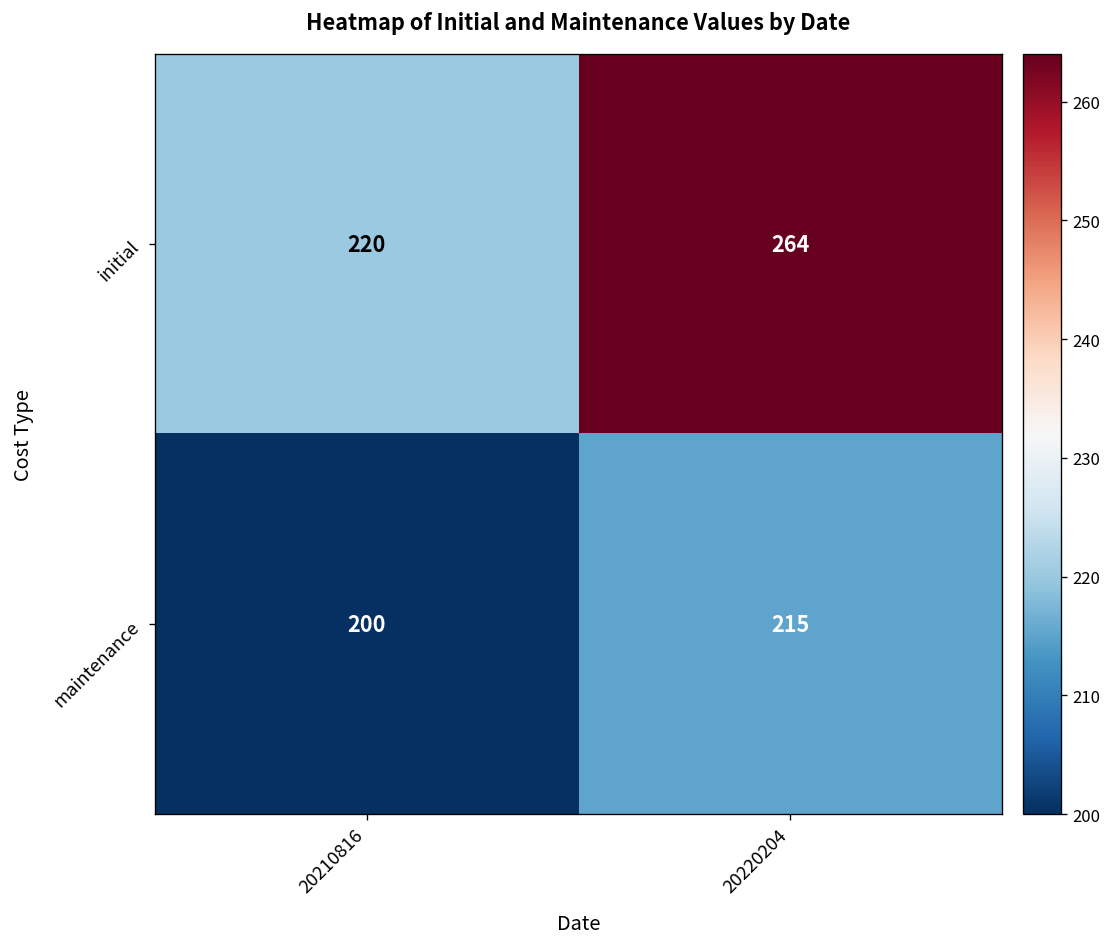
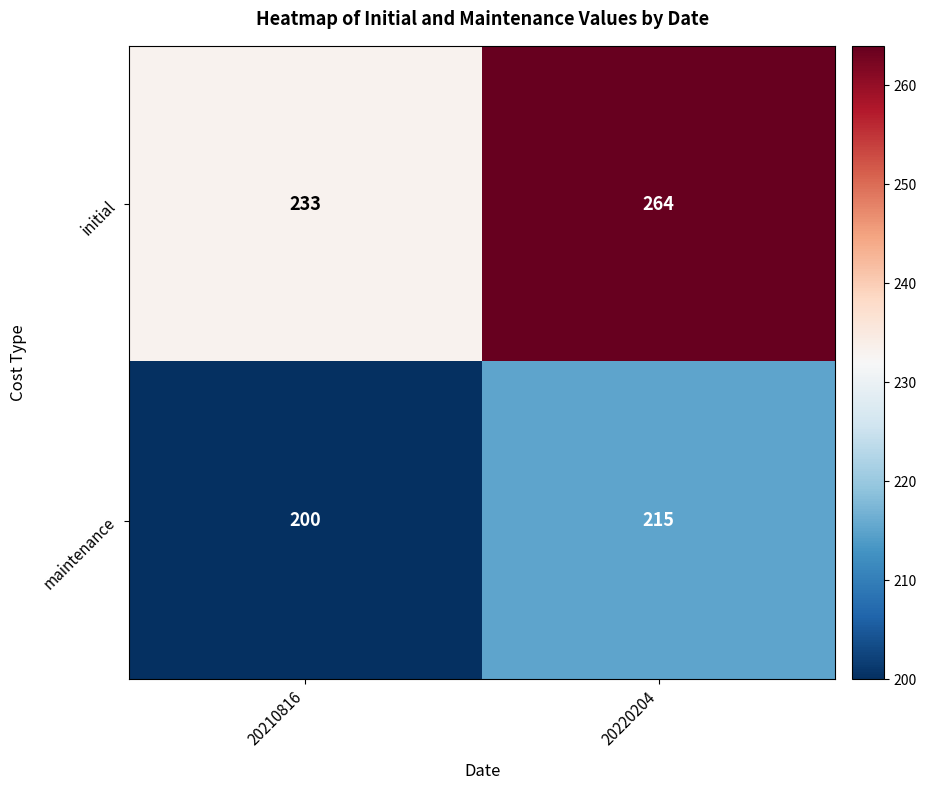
  {
    "initial": {
-     "20210816": 220,
+     "20210816": 233,
      "20220204": 264
    },
    "maintenance": {
      "20210816": 200,
      "20220204": 215
    }
  }
